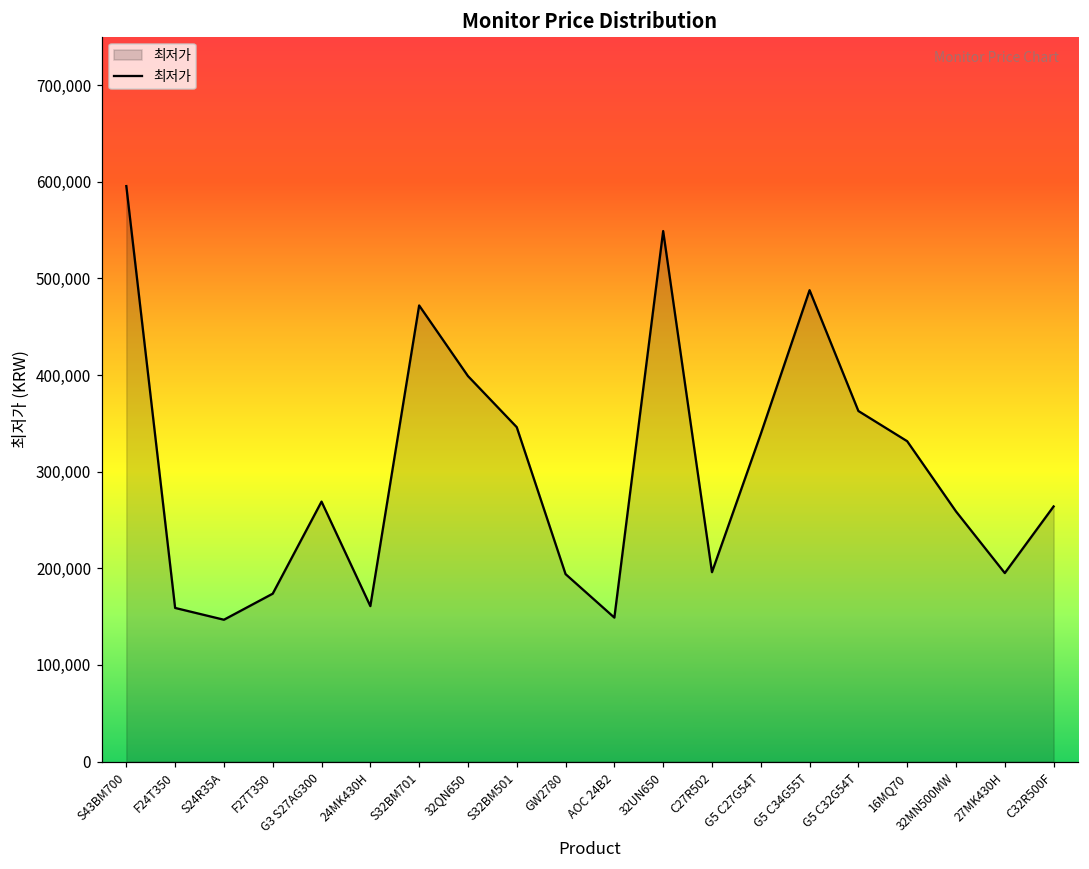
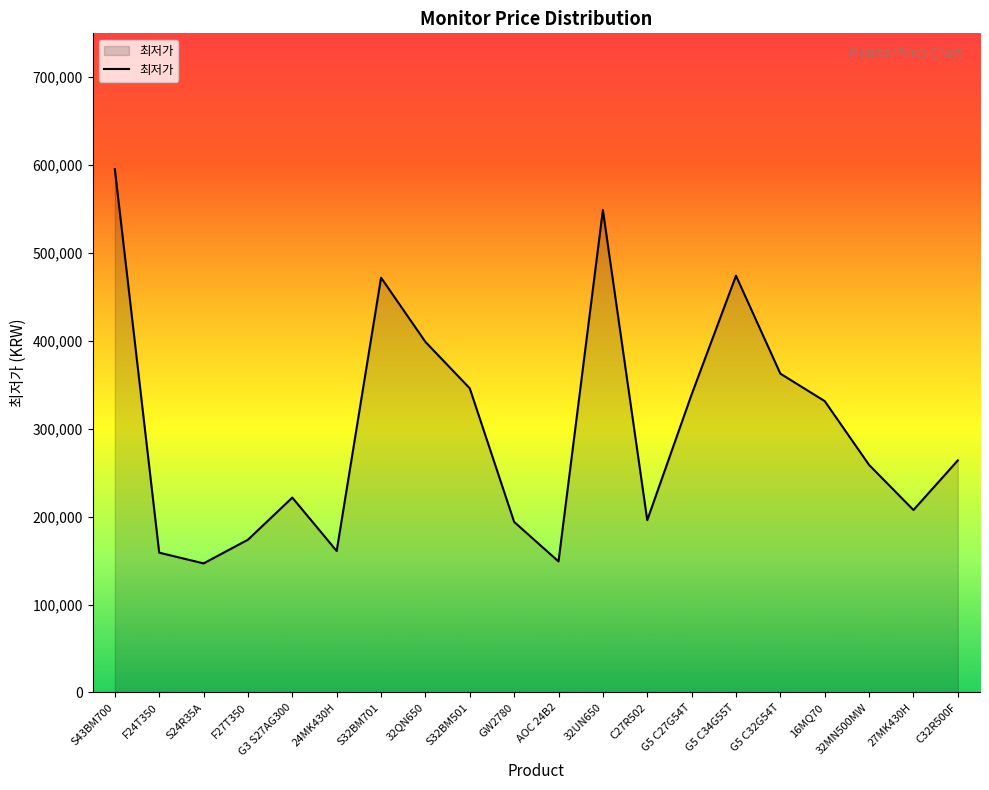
  {
    "S43BM700": "600,000",
    "F24T350": "160,000",
    "S24R35A": "150,000",
    "F27T350": "170,000",
-   "G3 S27AG300": "270,000",
+   "G3 S27AG300": "220,000",
    "24MK430H": "160,000",
    "S32BM701": "470,000",
    "32QN650": "400,000",
    "S32BM501": "350,000",
    "GW2780": "190,000",
    "AOC 24B2": "150,000",
    "32UN650": "550,000",
    "C27R502": "200,000",
    "G5 C27G54T": "340,000",
-   "G5 C34G55T": "490,000",
+   "G5 C34G55T": "470,000",
    "G5 C32G54T": "360,000",
    "16MQ70": "330,000",
    "32MN500MW": "260,000",
-   "27MK430H": "200,000",
+   "27MK430H": "210,000",
    "C32R500F": "260,000"
  }
